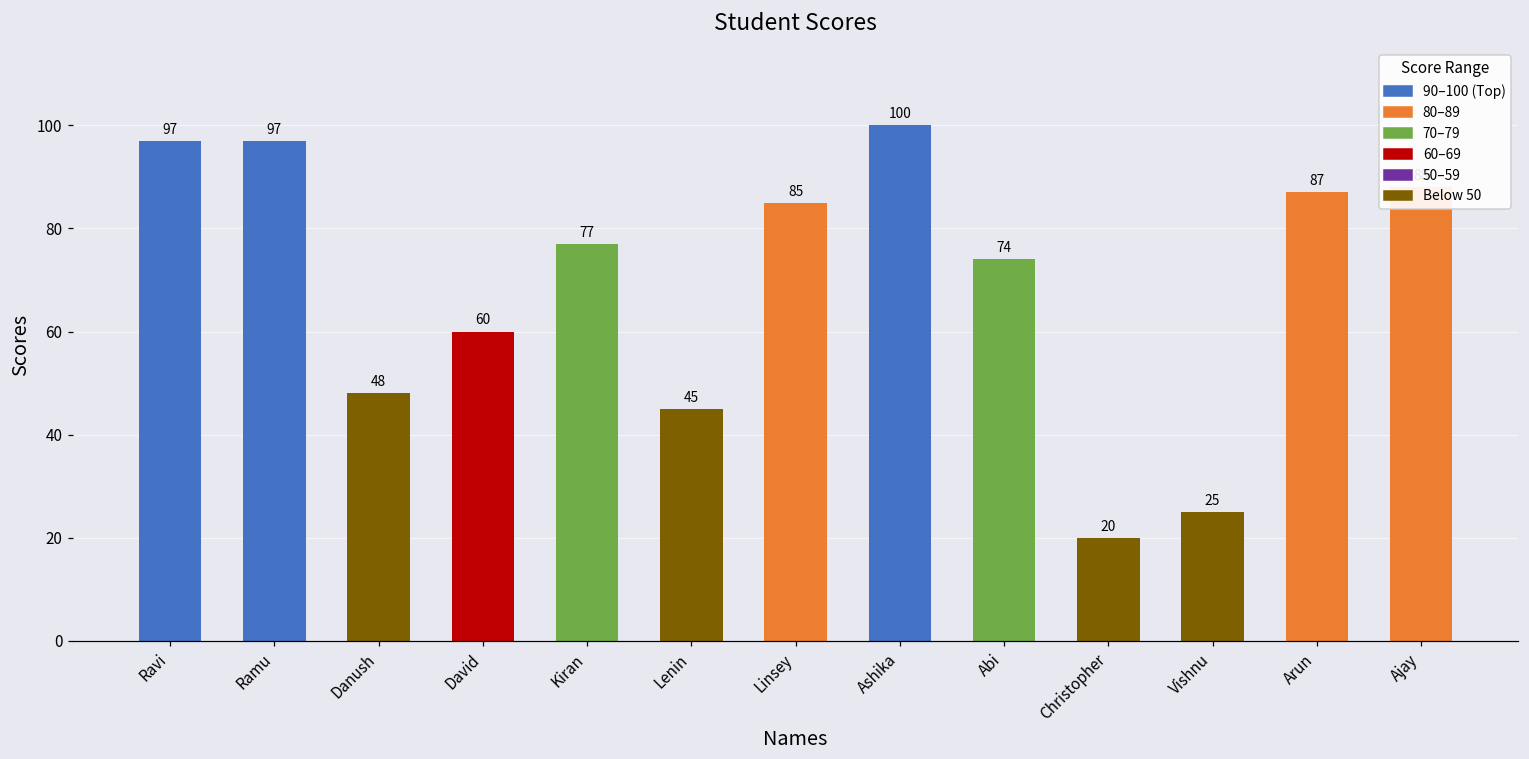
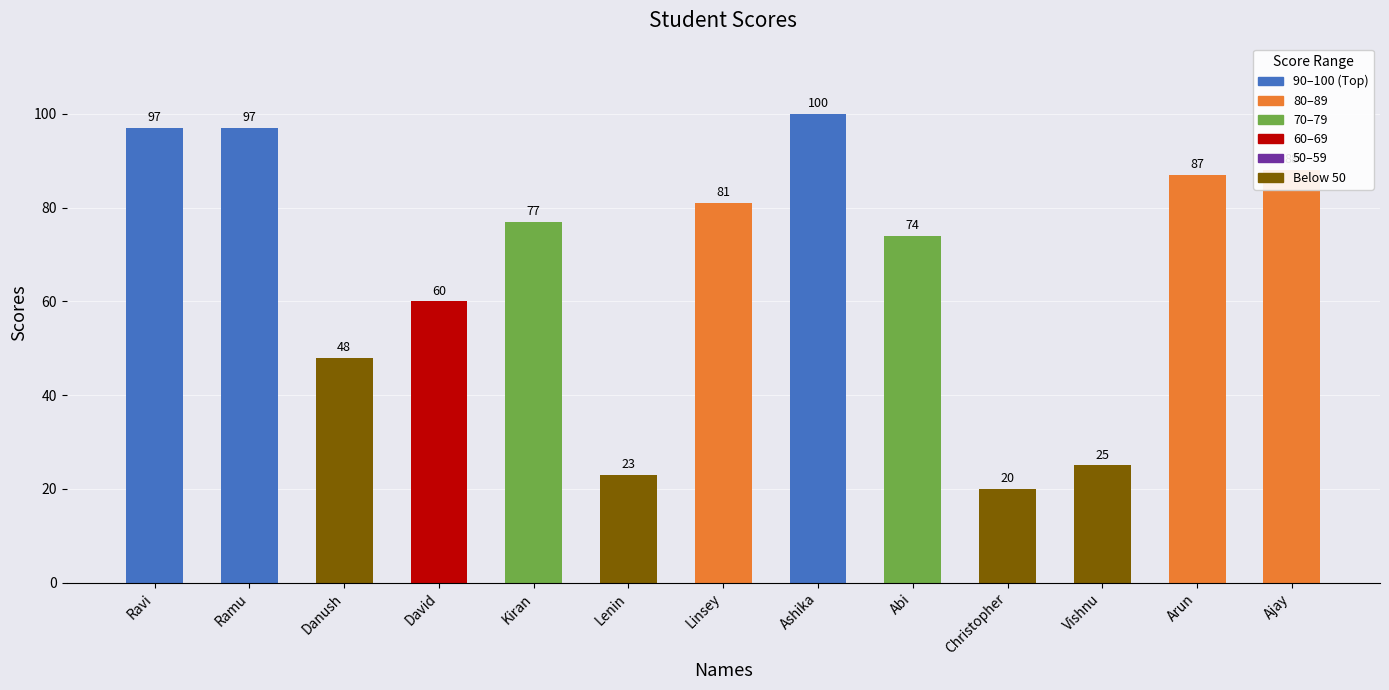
  {
    "Ravi": 97,
    "Ramu": 97,
    "Danush": 48,
    "David": 60,
    "Kiran": 77,
-   "Lenin": 45,
-   "Linsey": 85,
+   "Lenin": 23,
+   "Linsey": 81,
    "Ashika": 100,
    "Abi": 74,
    "Christopher": 20,
    "Vishnu": 25,
    "Arun": 87
  }
